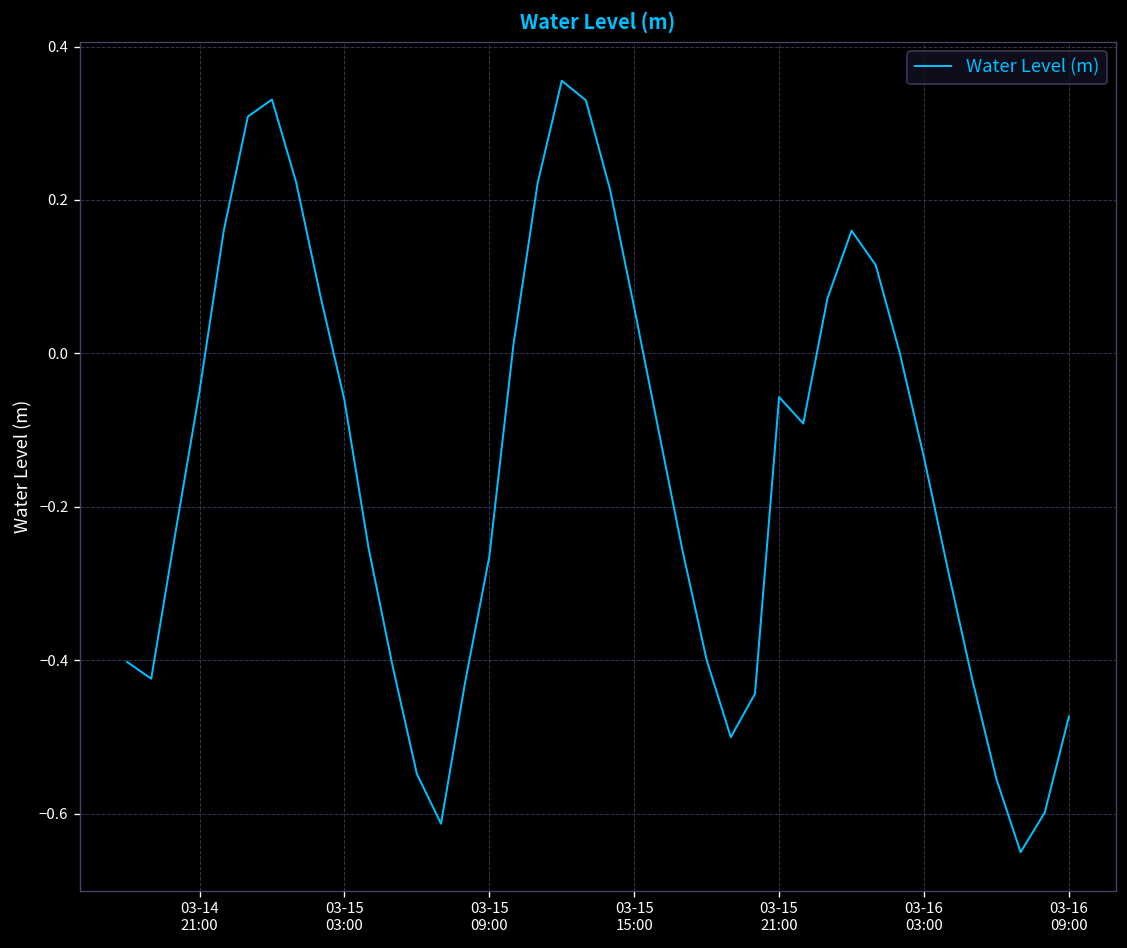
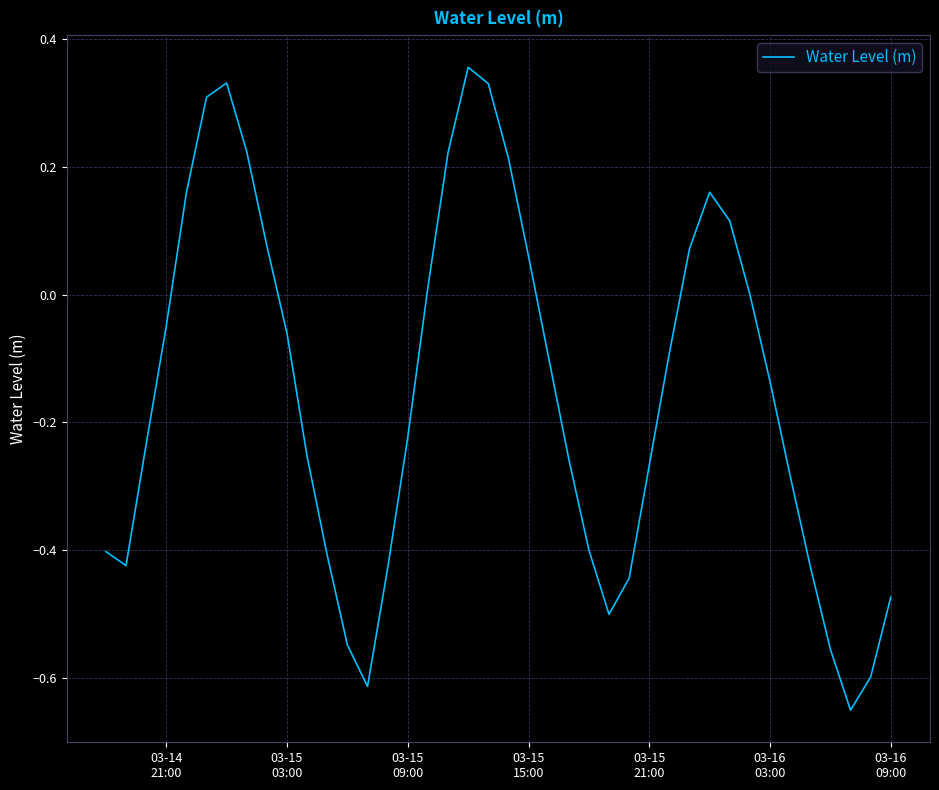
  {
    "03-14 21:00": -0.05,
    "03-15 03:00": -0.06,
-   "03-15 09:00": -0.26,
+   "03-15 09:00": -0.22,
    "03-15 15:00": 0.06,
-   "03-15 21:00": -0.06,
+   "03-15 21:00": -0.27,
    "03-16 03:00": -0.14,
    "03-16 09:00": -0.47
  }
